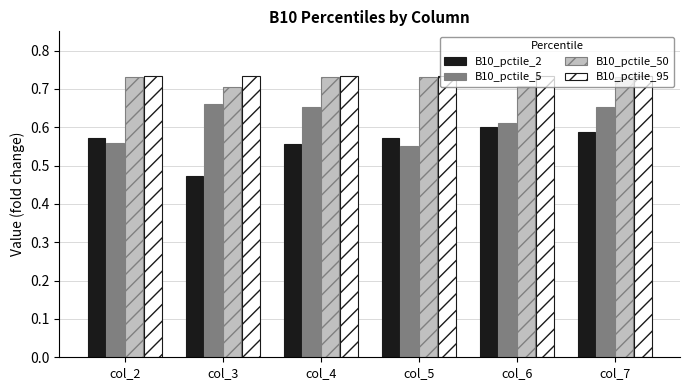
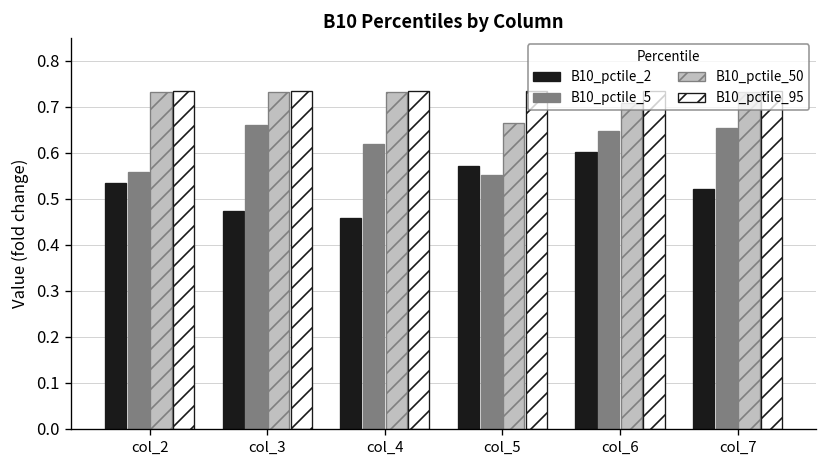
  {
    "B10_pctile_2": {
-     "col_2": 0.57,
+     "col_2": 0.53,
      "col_3": 0.47,
-     "col_4": 0.56,
+     "col_4": 0.46,
      "col_5": 0.57,
      "col_6": 0.60,
-     "col_7": 0.59
+     "col_7": 0.52
    },
    "B10_pctile_5": {
      "col_2": 0.56,
      "col_3": 0.66,
-     "col_4": 0.65,
+     "col_4": 0.62,
      "col_5": 0.55,
-     "col_6": 0.61,
+     "col_6": 0.65,
      "col_7": 0.65
    },
    "B10_pctile_50": {
      "col_2": 0.73,
-     "col_3": 0.70,
+     "col_3": 0.73,
      "col_4": 0.73,
-     "col_5": 0.73
+     "col_5": 0.67
    },
    "B10_pctile_95": {
      "col_2": 0.73,
      "col_3": 0.73,
      "col_4": 0.73
    }
  }
